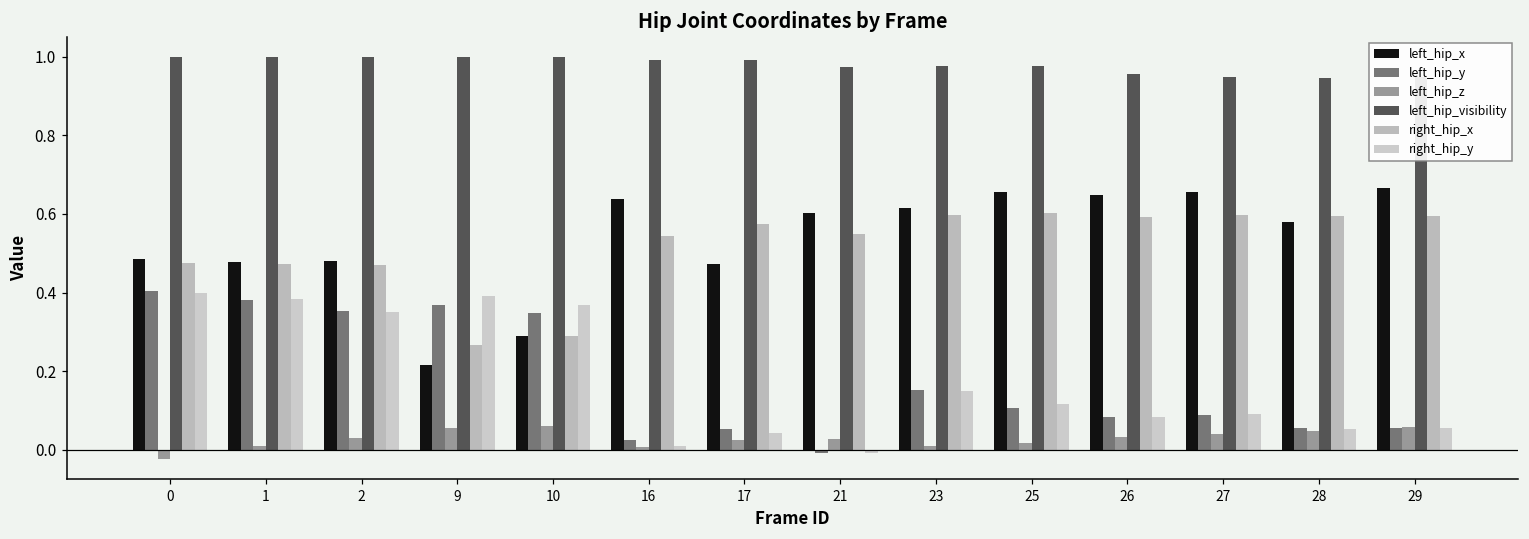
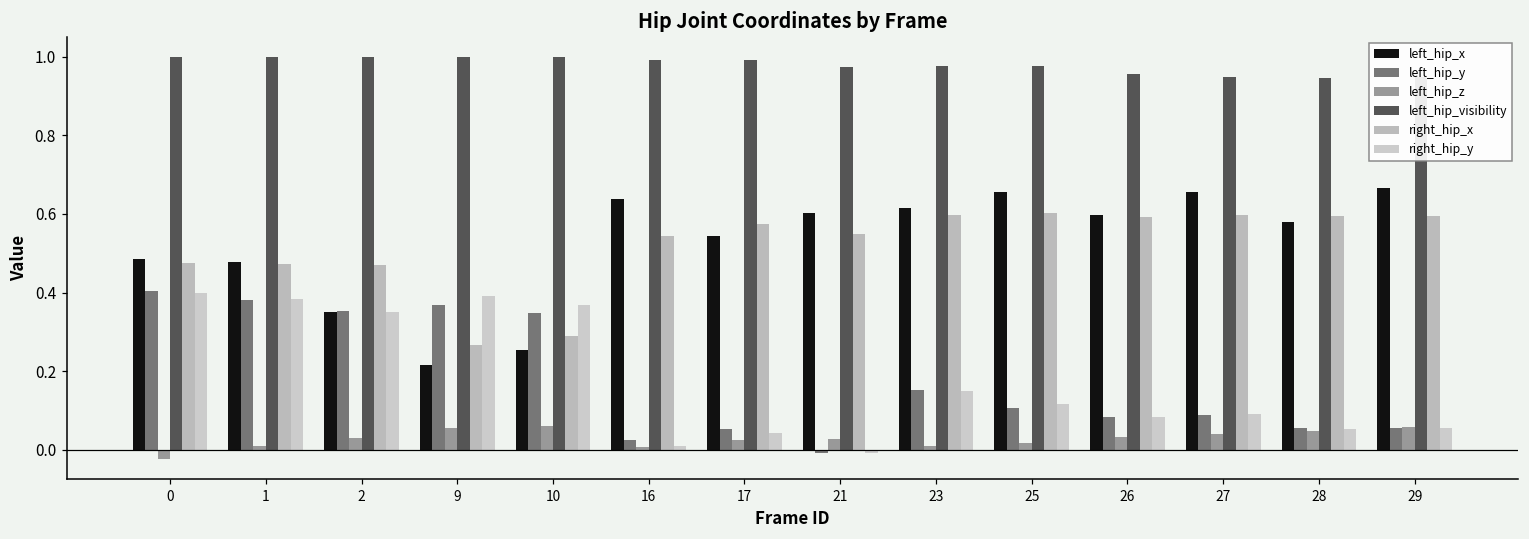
  {
    "left_hip_x": {
      "0": 0.48,
      "1": 0.48,
-     "2": 0.48,
+     "2": 0.35,
      "9": 0.22,
-     "10": 0.29,
+     "10": 0.25,
      "16": 0.64,
-     "17": 0.47,
+     "17": 0.54,
      "21": 0.60,
      "23": 0.62,
      "25": 0.66,
-     "26": 0.65,
+     "26": 0.60,
      "27": 0.66,
      "28": 0.58,
      "29": 0.67
    }
  }
